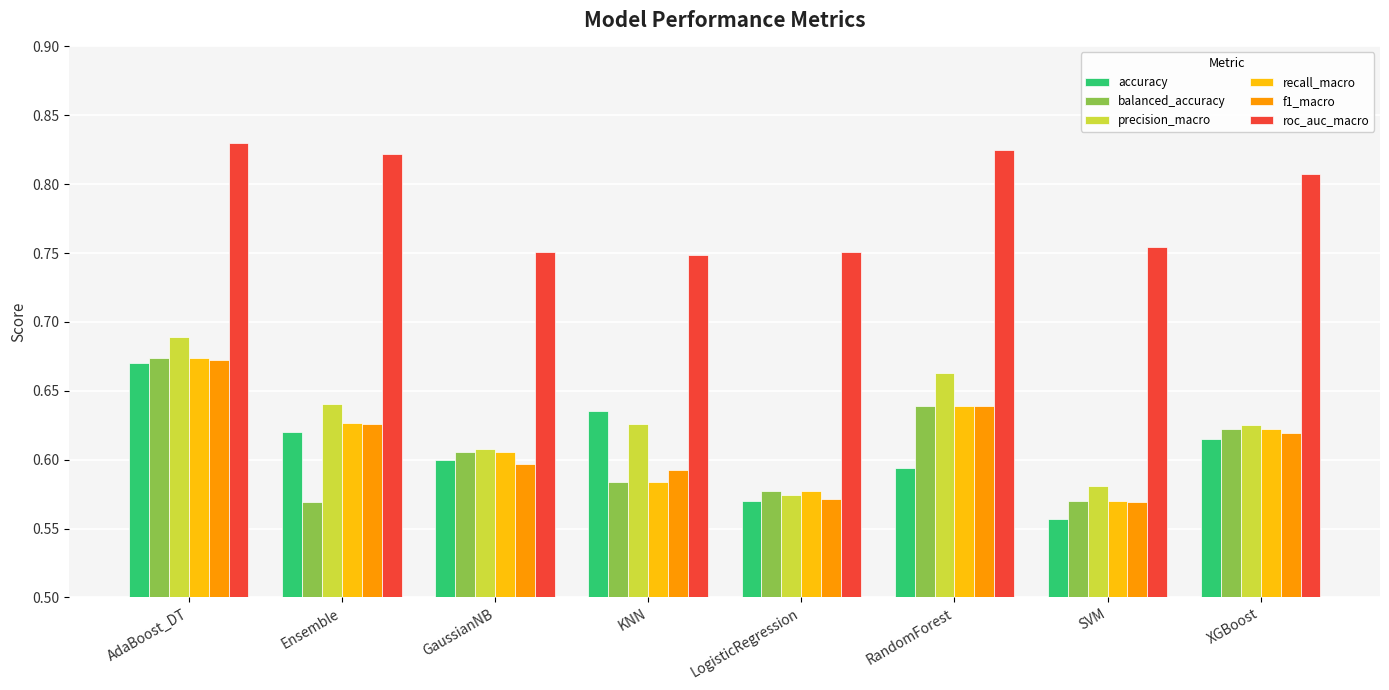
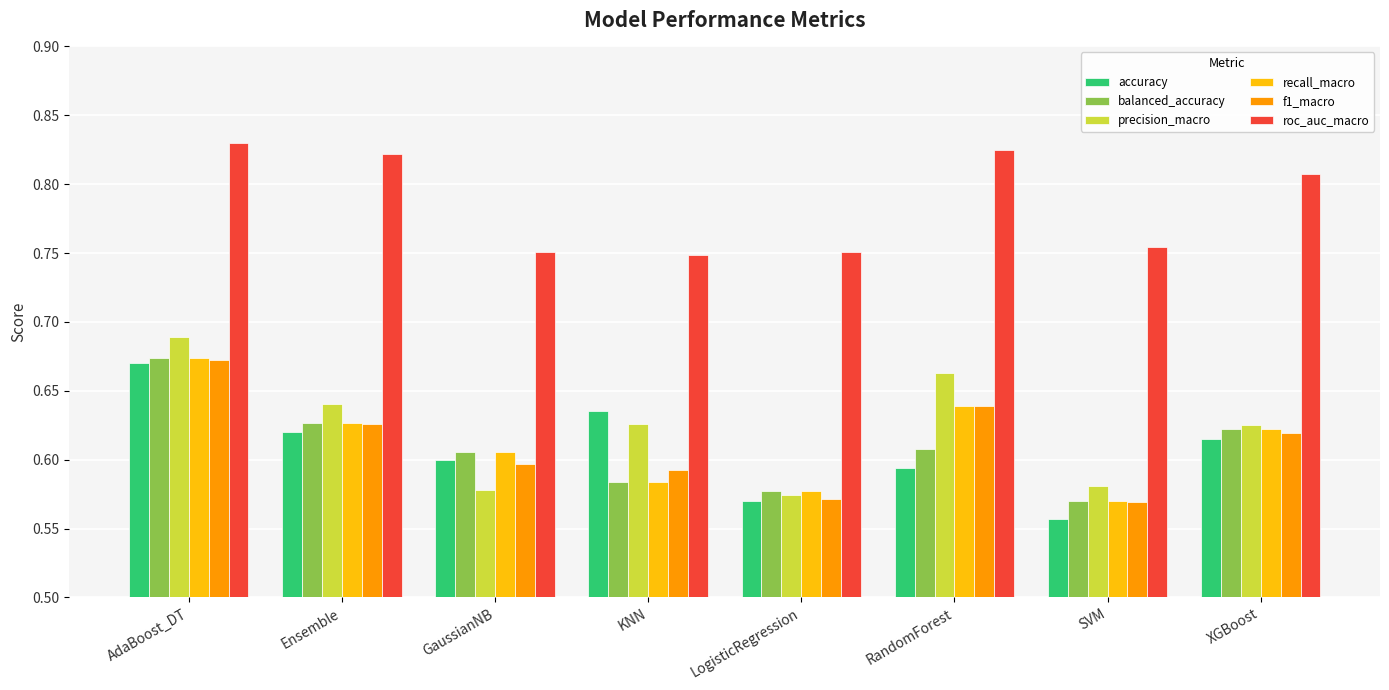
  {
    "accuracy": {
      "AdaBoost_DT": 0.670,
      "Ensemble": 0.620,
      "GaussianNB": 0.600,
      "KNN": 0.635,
      "LogisticRegression": 0.570,
      "RandomForest": 0.594,
      "SVM": 0.557,
      "XGBoost": 0.615
    },
    "balanced_accuracy": {
      "AdaBoost_DT": 0.674,
-     "Ensemble": 0.569,
+     "Ensemble": 0.627,
      "GaussianNB": 0.605,
      "KNN": 0.584,
      "LogisticRegression": 0.577,
-     "RandomForest": 0.639,
+     "RandomForest": 0.608,
      "SVM": 0.570,
      "XGBoost": 0.622
    },
    "precision_macro": {
      "AdaBoost_DT": 0.689,
      "Ensemble": 0.640,
-     "GaussianNB": 0.608,
+     "GaussianNB": 0.578,
      "KNN": 0.626,
      "LogisticRegression": 0.574,
      "RandomForest": 0.663,
      "SVM": 0.581,
      "XGBoost": 0.625
    },
    "roc_auc_macro": {
      "AdaBoost_DT": 0.830,
      "Ensemble": 0.822,
      "GaussianNB": 0.751,
      "KNN": 0.749,
      "LogisticRegression": 0.750,
      "RandomForest": 0.825,
      "SVM": 0.755,
      "XGBoost": 0.807
    }
  }
